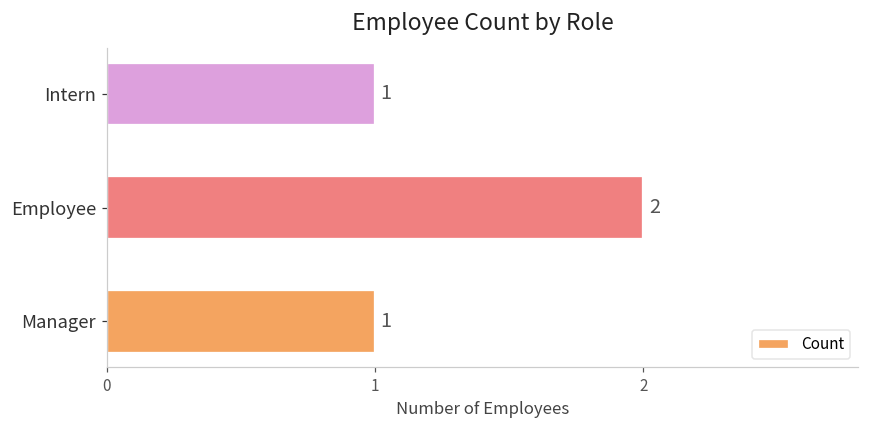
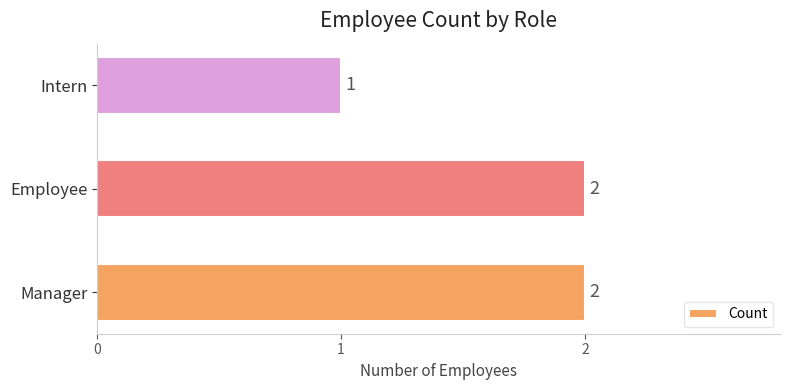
  {
    "Intern": 1,
    "Employee": 2,
-   "Manager": 1
+   "Manager": 2
  }
